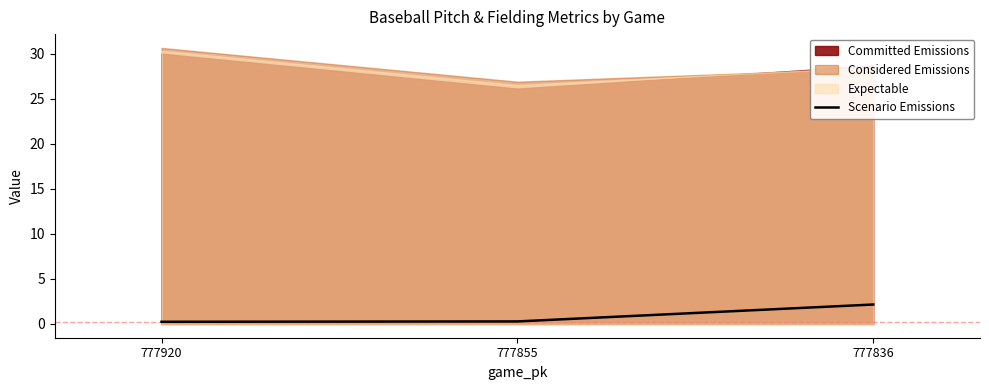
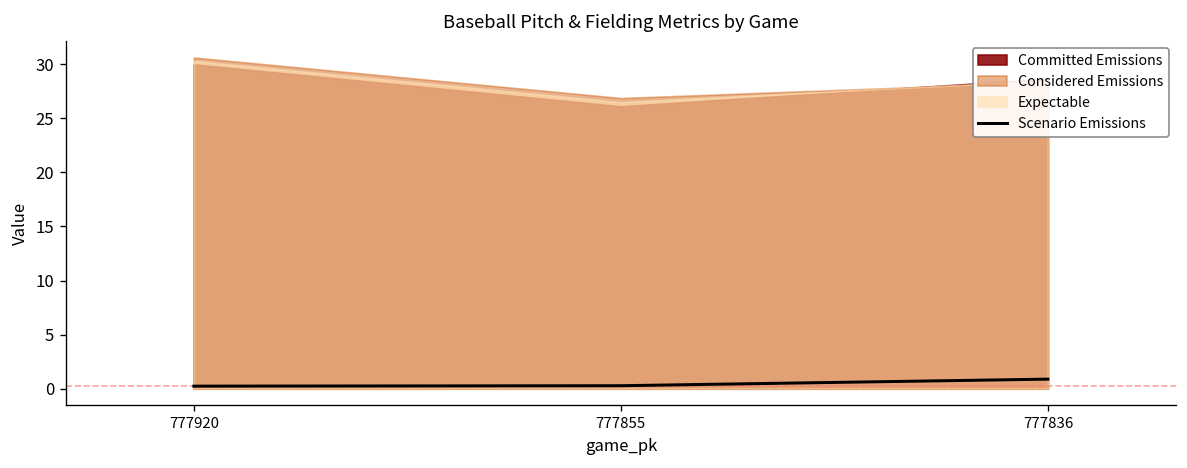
  {
    "Committed Emissions": {
      "777920": 30,
      "777855": 26
    },
    "Scenario Emissions": {
      "777920": 0,
      "777855": 0,
-     "777836": 2
+     "777836": 1
    },
    "Considered Emissions": {
      "777920": 31,
      "777855": 27
    },
    "Expectable": {
      "777920": 30,
      "777855": 26
    }
  }
